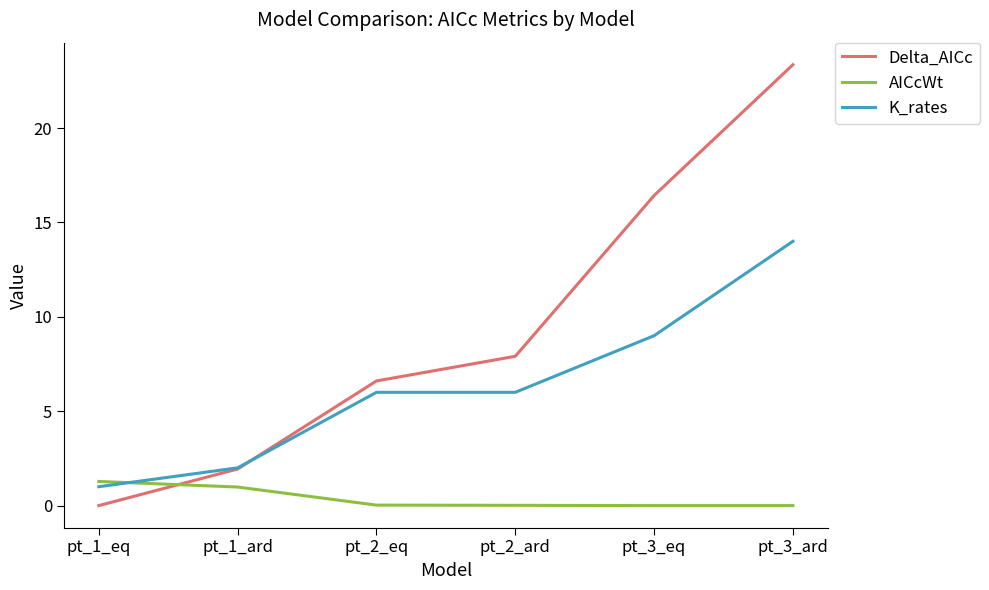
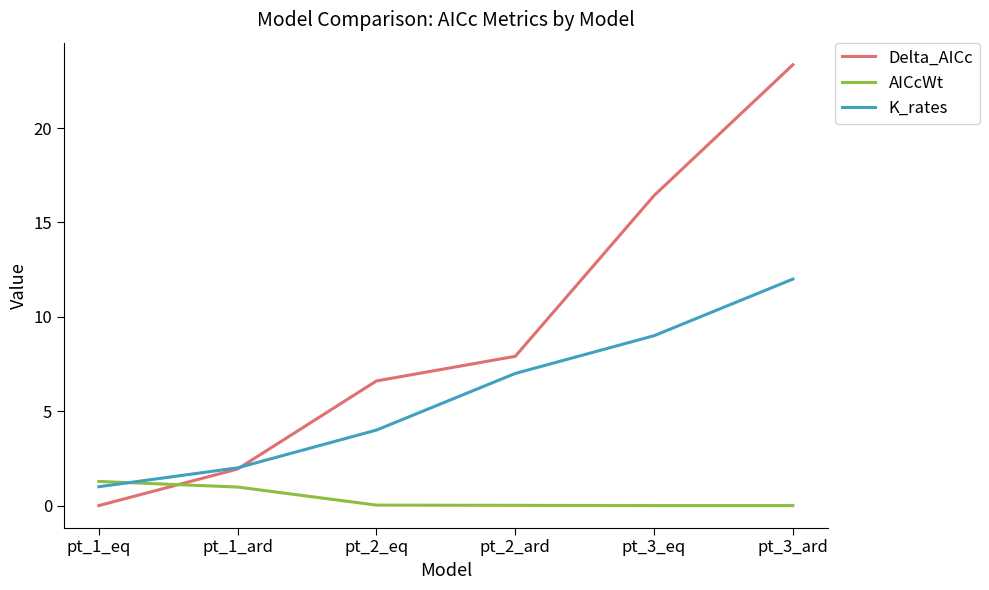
  {
    "Delta_AICc": {
      "pt_1_eq": 0,
      "pt_2_eq": 6.6,
      "pt_2_ard": 8,
      "pt_3_eq": 16.4,
      "pt_3_ard": 23.4
    },
    "AICcWt": {
      "pt_1_eq": 1.3,
      "pt_1_ard": 1,
      "pt_2_eq": 0,
      "pt_2_ard": 0,
      "pt_3_eq": 0,
      "pt_3_ard": 0
    },
    "K_rates": {
      "pt_1_eq": 1,
-     "pt_2_eq": 6,
-     "pt_2_ard": 6,
+     "pt_2_eq": 4,
+     "pt_2_ard": 7,
      "pt_3_eq": 9,
-     "pt_3_ard": 14
+     "pt_3_ard": 12
    }
  }
